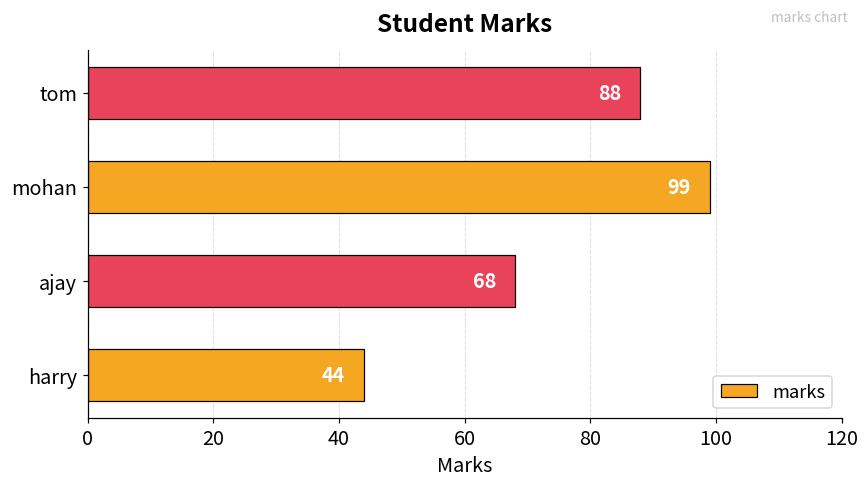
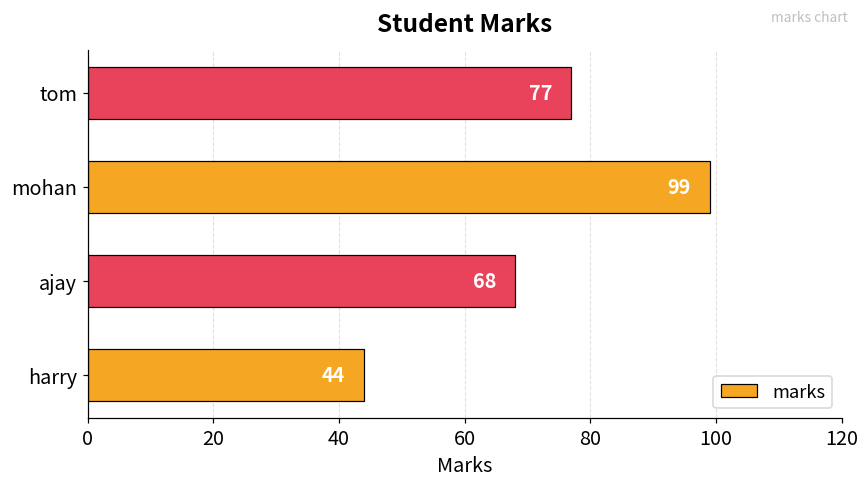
  {
-   "tom": 88,
+   "tom": 77,
    "mohan": 99,
    "ajay": 68,
    "harry": 44
  }
